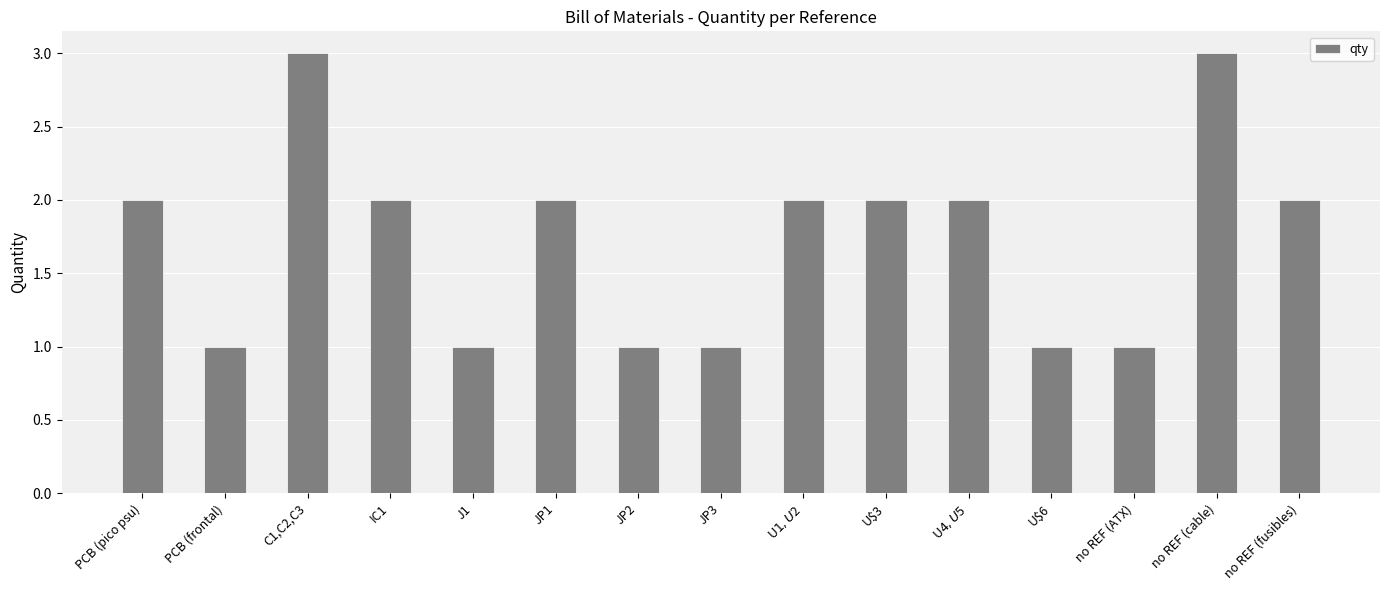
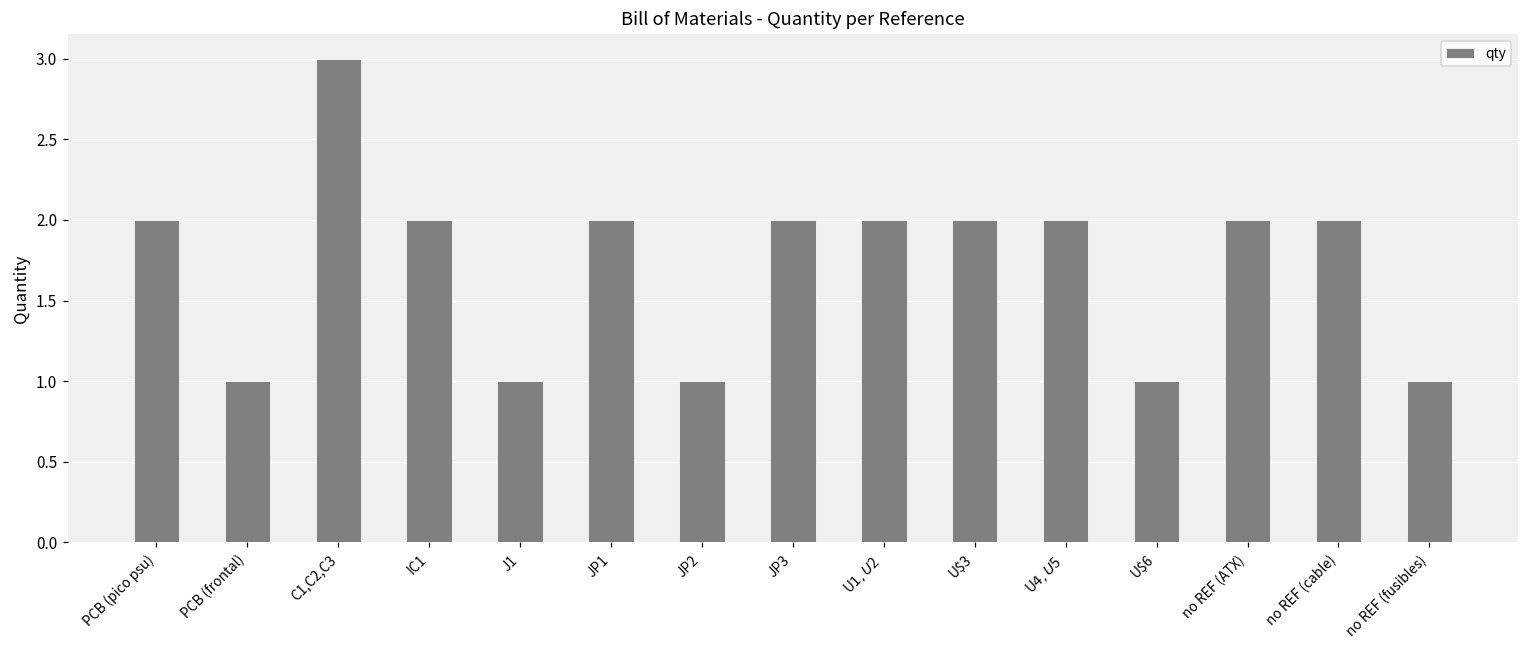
  {
    "PCB (pico psu)": 2,
    "PCB (frontal)": 1,
    "C1,C2,C3": 3,
    "IC1": 2,
    "J1": 1,
    "JP1": 2,
    "JP2": 1,
-   "JP3": 1,
+   "JP3": 2,
    "U$3": 2,
    "U$6": 1,
-   "no REF (ATX)": 1,
-   "no REF (cable)": 3,
-   "no REF (fusibles)": 2
+   "no REF (ATX)": 2,
+   "no REF (cable)": 2,
+   "no REF (fusibles)": 1
  }
